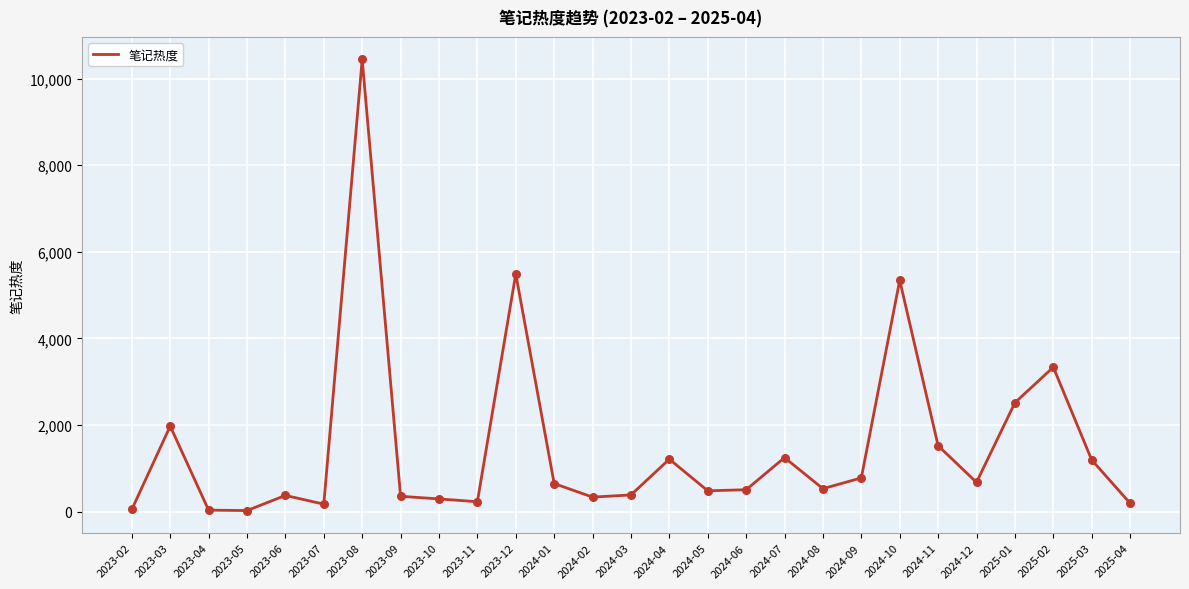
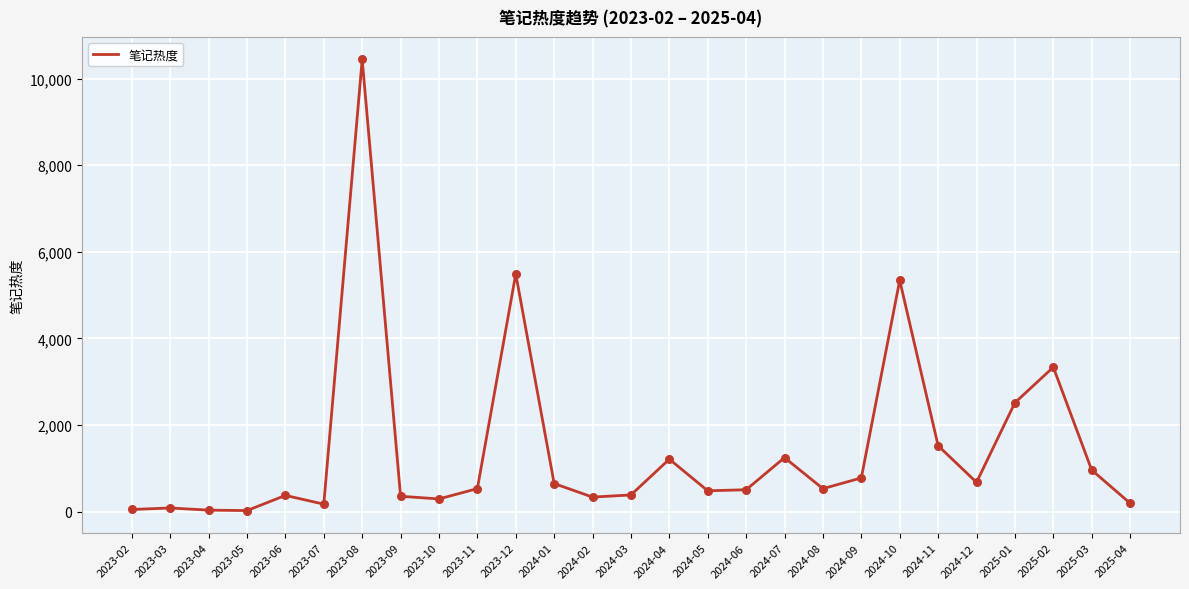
  {
    "2023-02": "100",
-   "2023-03": "2,000",
+   "2023-03": "100",
    "2023-04": "0",
    "2023-05": "0",
    "2023-06": "400",
    "2023-07": "200",
    "2023-08": "10,400",
    "2023-09": "400",
    "2023-10": "300",
-   "2023-11": "200",
+   "2023-11": "500",
    "2023-12": "5,500",
    "2024-01": "700",
    "2024-02": "300",
    "2024-03": "400",
    "2024-04": "1,200",
    "2024-05": "500",
    "2024-06": "500",
    "2024-07": "1,200",
    "2024-08": "500",
    "2024-09": "800",
    "2024-10": "5,300",
    "2024-11": "1,500",
    "2024-12": "700",
    "2025-01": "2,500",
    "2025-02": "3,300",
-   "2025-03": "1,200",
+   "2025-03": "1,000",
    "2025-04": "200"
  }
